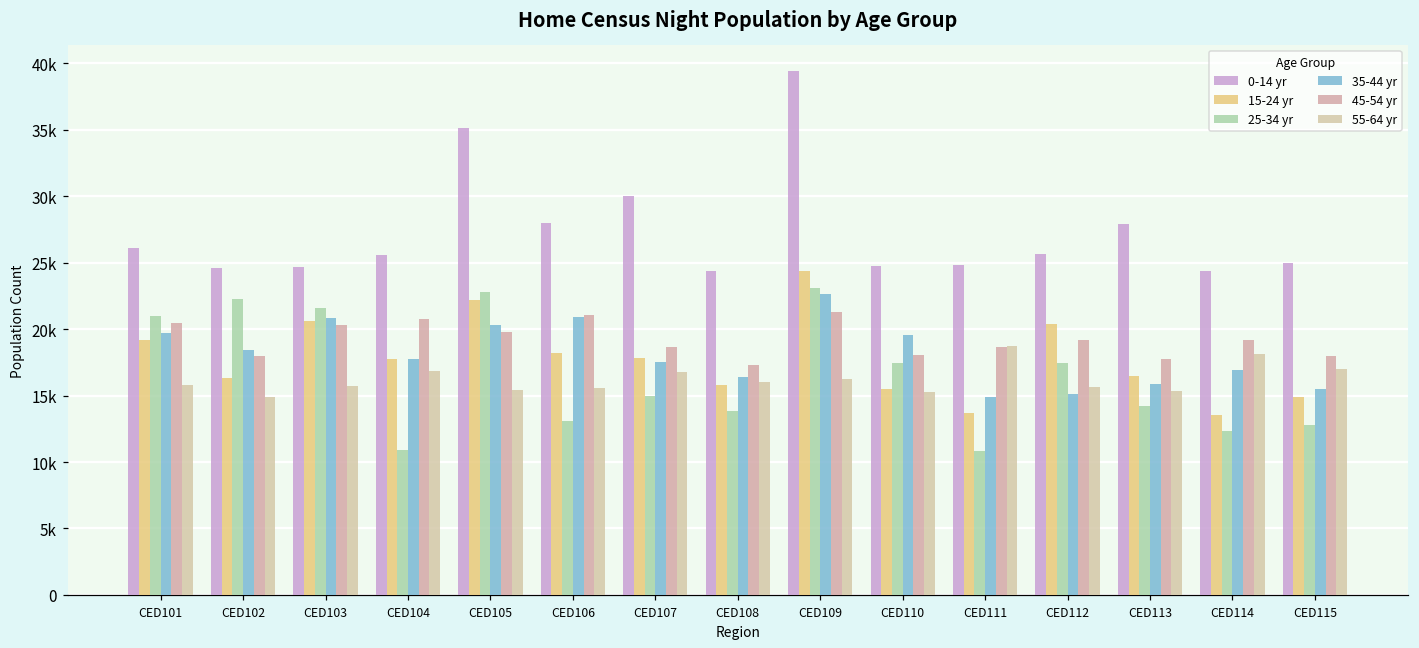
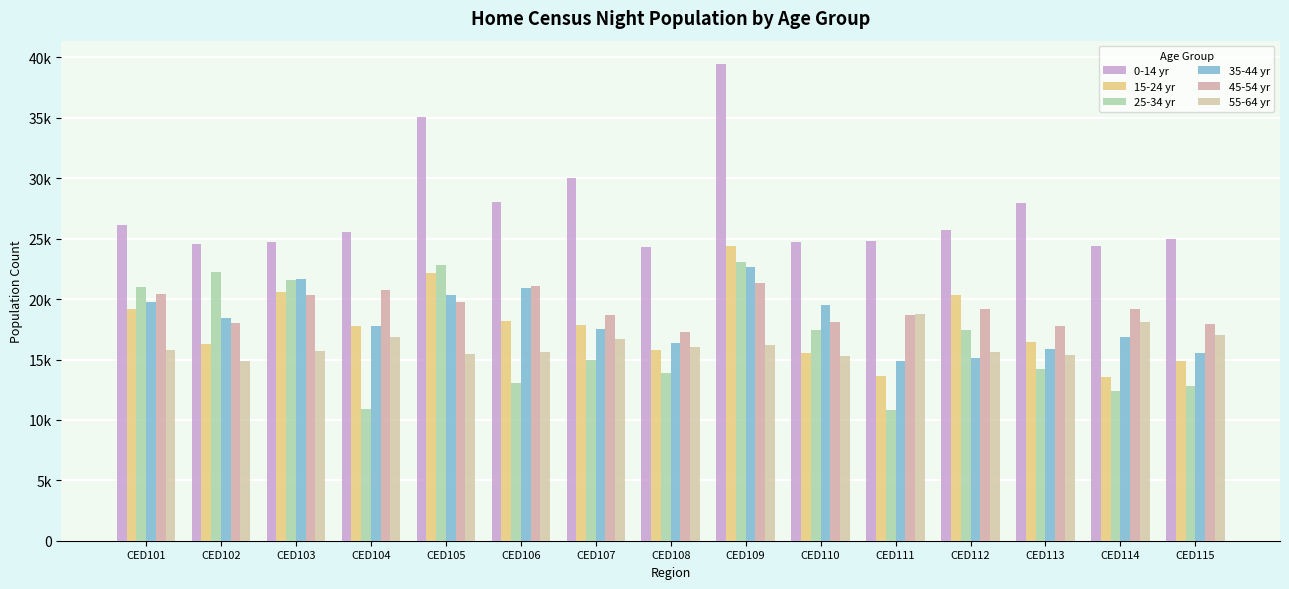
  {
    "35-44 yr": {
      "CED101": 19700,
      "CED102": 18400,
-     "CED103": 20900,
+     "CED103": 21700,
      "CED104": 17800,
      "CED105": 20300,
      "CED106": 20900,
      "CED107": 17500,
      "CED108": 16400,
      "CED109": 22600,
      "CED110": 19500,
      "CED111": 14900,
      "CED112": 15100,
      "CED113": 15900,
      "CED114": 16900,
      "CED115": 15500
    }
  }
